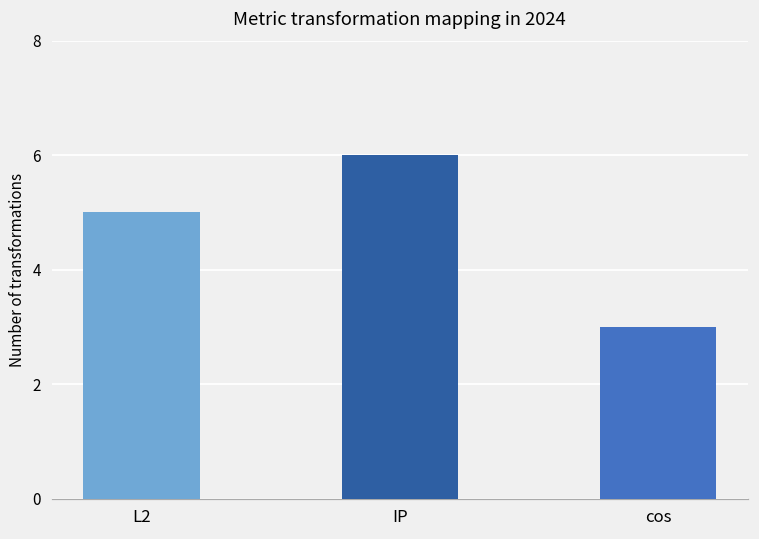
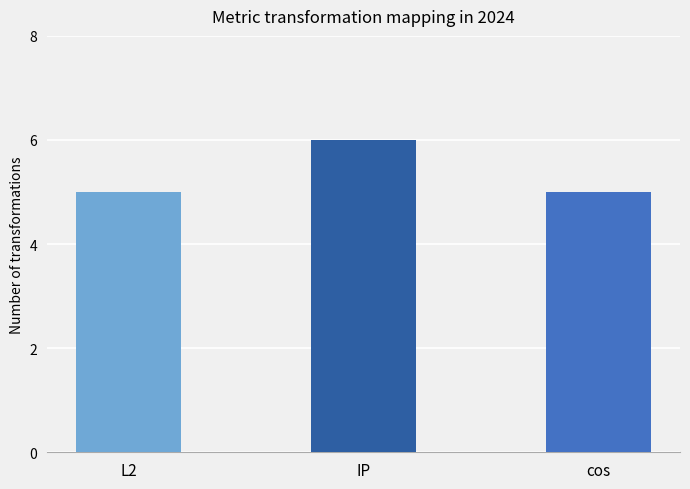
  {
    "L2": 5,
    "IP": 6,
-   "cos": 3
+   "cos": 5
  }
